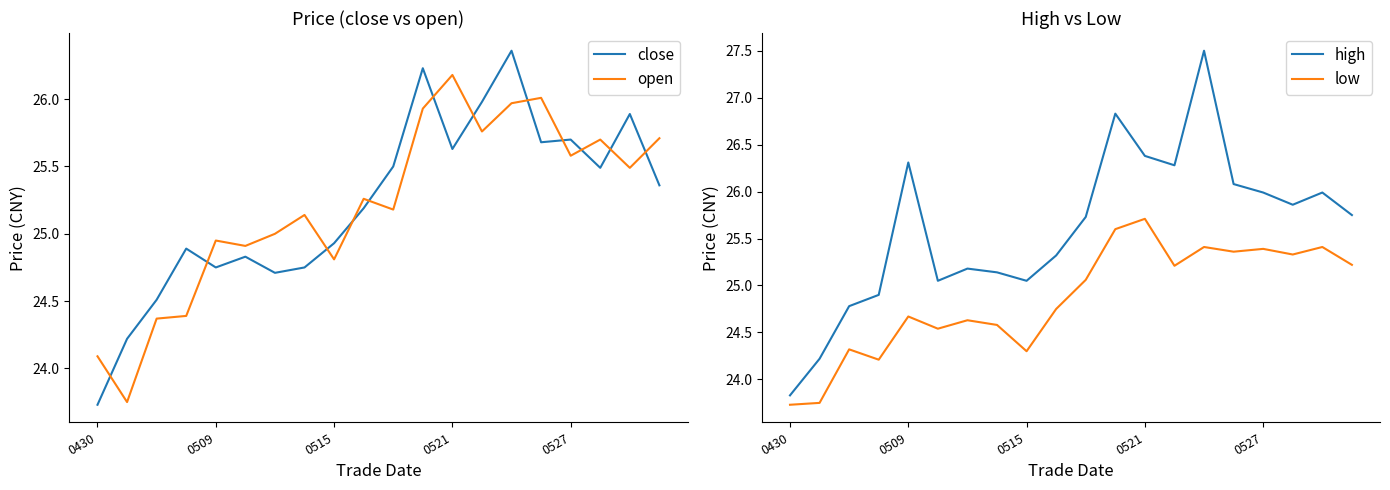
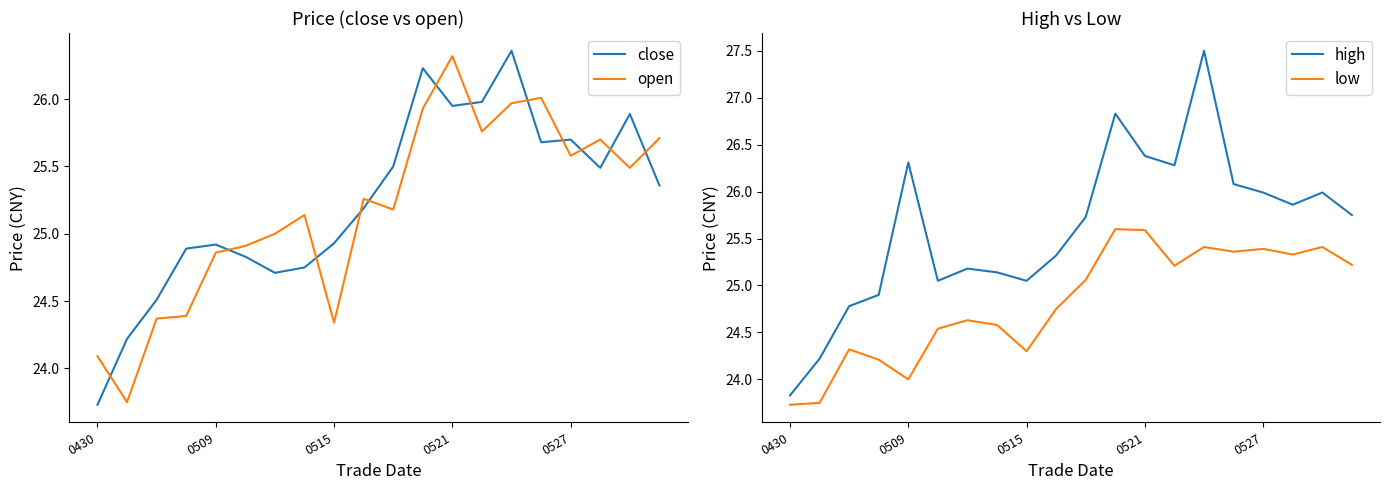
  {
    "Price (close vs open)": {
      "close": {
        "0430": 23.73,
-       "0509": 24.75,
+       "0509": 24.92,
        "0515": 24.93,
-       "0521": 25.63,
+       "0521": 25.95,
        "0527": 25.70
      },
      "open": {
        "0430": 24.09,
-       "0509": 24.95,
-       "0515": 24.81,
-       "0521": 26.18,
+       "0509": 24.86,
+       "0515": 24.34,
+       "0521": 26.32,
        "0527": 25.58
      }
    },
    "High vs Low": {
      "high": {
        "0430": 23.8,
        "0509": 26.3,
        "0515": 25.1,
        "0521": 26.4,
        "0527": 26.0
      },
      "low": {
        "0430": 23.7,
-       "0509": 24.7,
+       "0509": 24.0,
        "0515": 24.3,
-       "0521": 25.7,
+       "0521": 25.6,
        "0527": 25.4
      }
    }
  }
